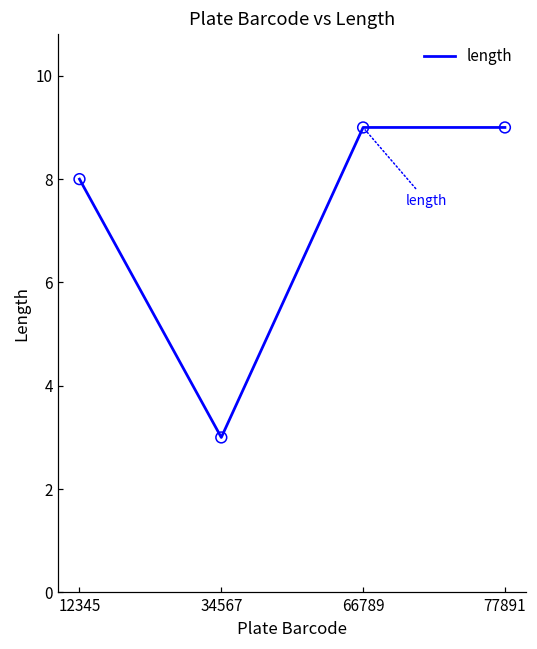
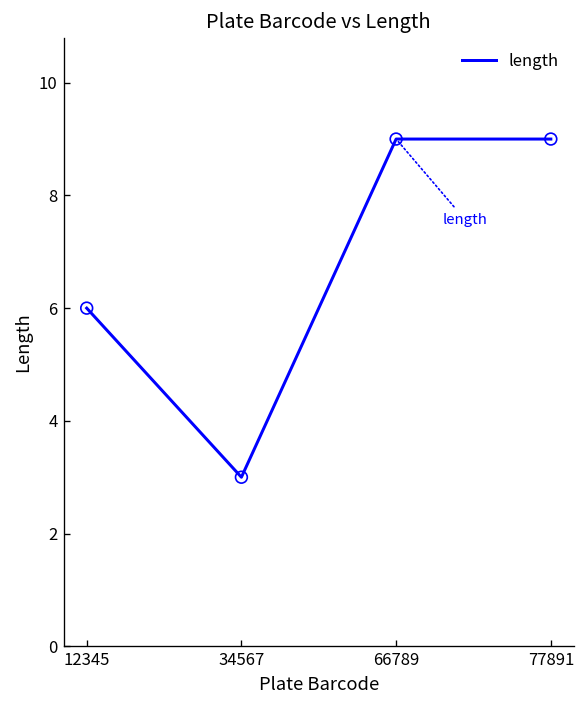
  {
-   "12345": 8,
+   "12345": 6,
    "34567": 3,
    "66789": 9,
    "77891": 9
  }
